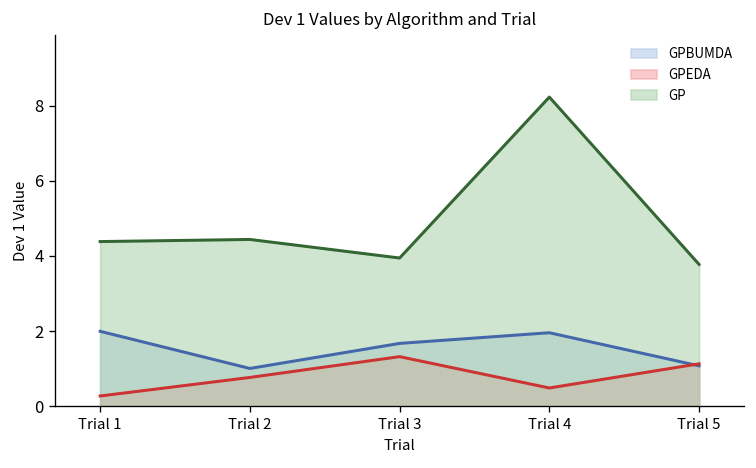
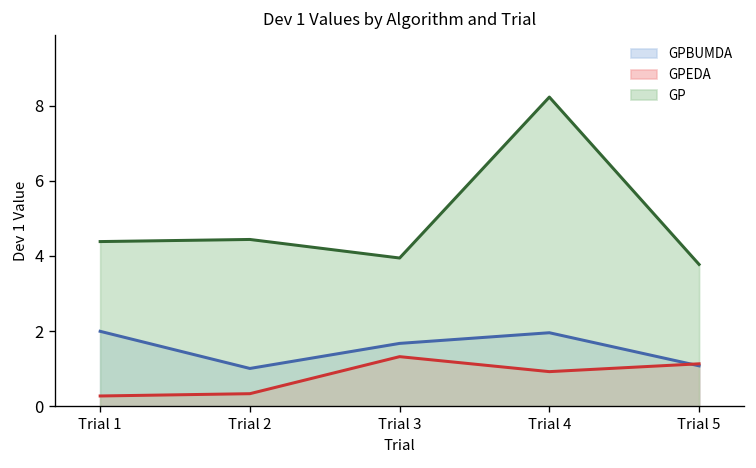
  {
    "GPEDA": {
      "Trial 1": 0.3,
-     "Trial 2": 0.8,
+     "Trial 2": 0.3,
      "Trial 3": 1.3,
-     "Trial 4": 0.5
+     "Trial 4": 0.9
    }
  }
